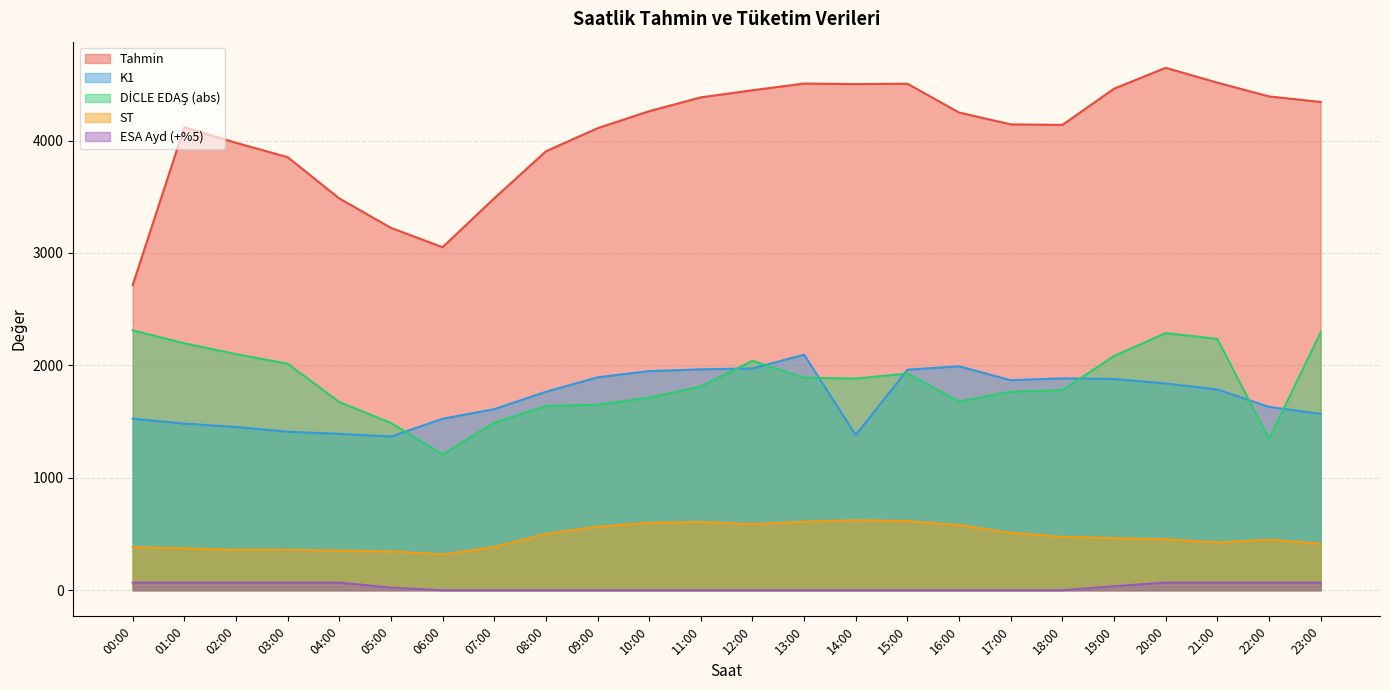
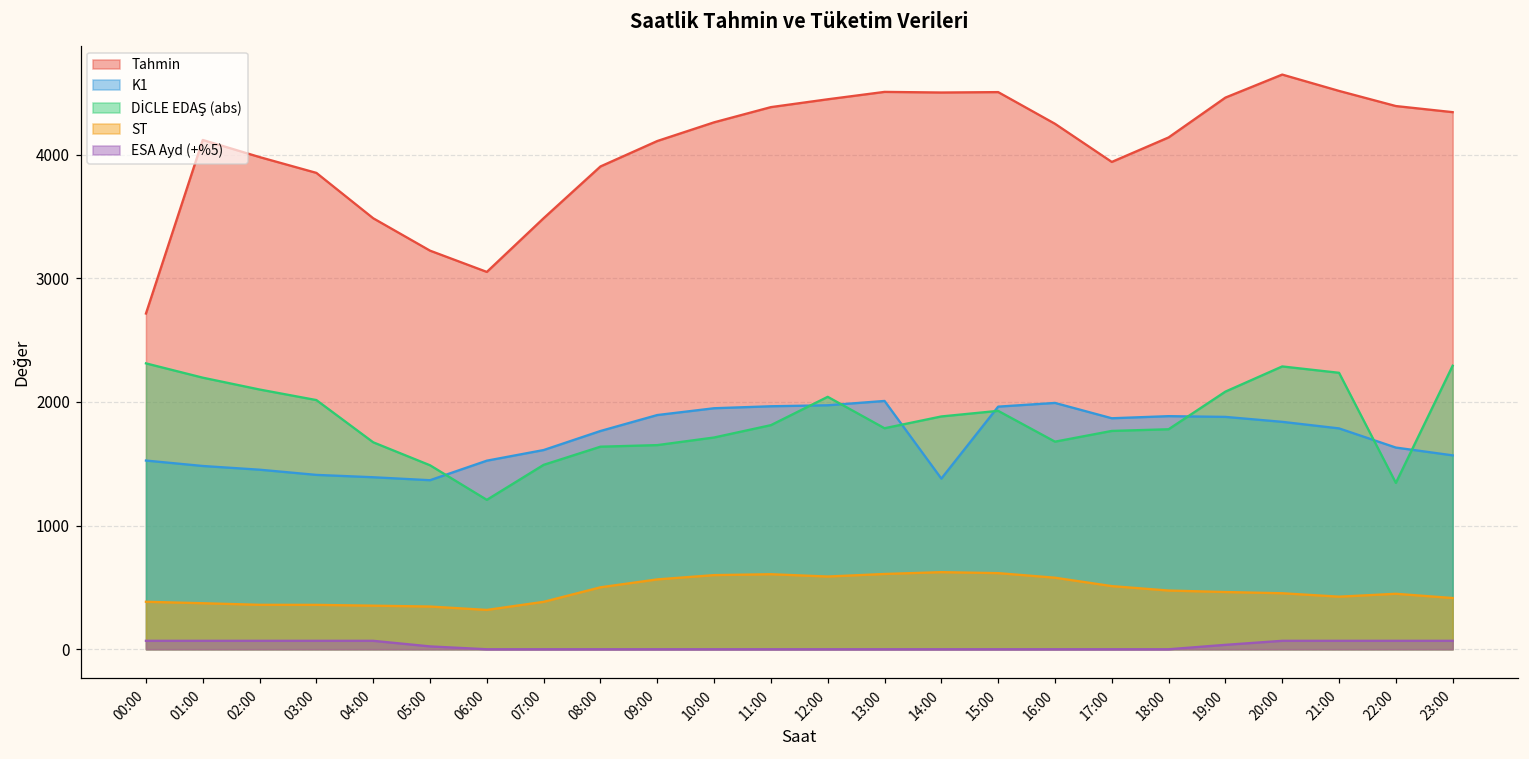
  {
    "Tahmin": {
      "00:00": 2710,
      "02:00": 3980,
      "03:00": 3850,
      "04:00": 3490,
      "05:00": 3220,
      "06:00": 3050,
      "07:00": 3490,
      "08:00": 3900,
      "09:00": 4110,
      "10:00": 4260,
      "11:00": 4380,
      "12:00": 4450,
      "13:00": 4510,
      "14:00": 4500,
      "15:00": 4510,
      "16:00": 4250,
-     "17:00": 4140,
+     "17:00": 3940,
      "18:00": 4140,
      "19:00": 4460,
      "20:00": 4650,
      "21:00": 4520,
      "22:00": 4390,
      "23:00": 4340
    },
    "K1": {
      "00:00": 1530,
      "01:00": 1480,
      "02:00": 1450,
      "03:00": 1410,
      "04:00": 1390,
      "05:00": 1370,
      "06:00": 1530,
      "07:00": 1610,
      "08:00": 1770,
      "09:00": 1890,
      "10:00": 1950,
      "11:00": 1970,
      "12:00": 1970,
-     "13:00": 2100,
+     "13:00": 2010,
      "14:00": 1380,
      "15:00": 1960,
      "16:00": 1990,
      "17:00": 1870,
      "18:00": 1890,
      "19:00": 1880,
      "20:00": 1840,
      "21:00": 1790,
      "22:00": 1630,
      "23:00": 1570
    },
    "DİCLE EDAŞ (abs)": {
      "00:00": 2310,
      "01:00": 2200,
      "02:00": 2100,
      "03:00": 2020,
      "04:00": 1670,
      "05:00": 1490,
      "06:00": 1210,
      "07:00": 1490,
      "08:00": 1640,
      "09:00": 1650,
      "10:00": 1710,
      "11:00": 1810,
      "12:00": 2040,
-     "13:00": 1890,
+     "13:00": 1790,
      "14:00": 1880,
      "15:00": 1930,
      "16:00": 1680,
      "17:00": 1770,
      "18:00": 1780,
      "19:00": 2080,
      "20:00": 2290,
      "21:00": 2240,
      "22:00": 1350,
      "23:00": 2290
    },
    "ST": {
      "00:00": 380,
      "01:00": 370,
      "02:00": 360,
      "03:00": 360,
      "04:00": 350,
      "05:00": 350,
      "06:00": 320,
      "07:00": 380,
      "08:00": 500,
      "09:00": 570,
      "10:00": 600,
      "11:00": 610,
      "12:00": 590,
      "13:00": 610,
      "14:00": 620,
      "15:00": 620,
      "16:00": 580,
      "17:00": 510,
      "18:00": 470,
      "19:00": 460,
      "20:00": 450,
      "21:00": 430,
      "22:00": 450,
      "23:00": 410
    },
    "ESA Ayd (+%5)": {
      "00:00": 70,
      "01:00": 70,
      "02:00": 70,
      "03:00": 70,
      "04:00": 70,
      "05:00": 20,
      "06:00": 0,
      "07:00": 0,
      "08:00": 0,
      "09:00": 0,
      "10:00": 0,
      "11:00": 0,
      "12:00": 0,
      "13:00": 0,
      "14:00": 0,
      "15:00": 0,
      "16:00": 0,
      "17:00": 0,
      "18:00": 0,
      "19:00": 40,
      "20:00": 70,
      "21:00": 70,
      "22:00": 70,
      "23:00": 70
    }
  }
